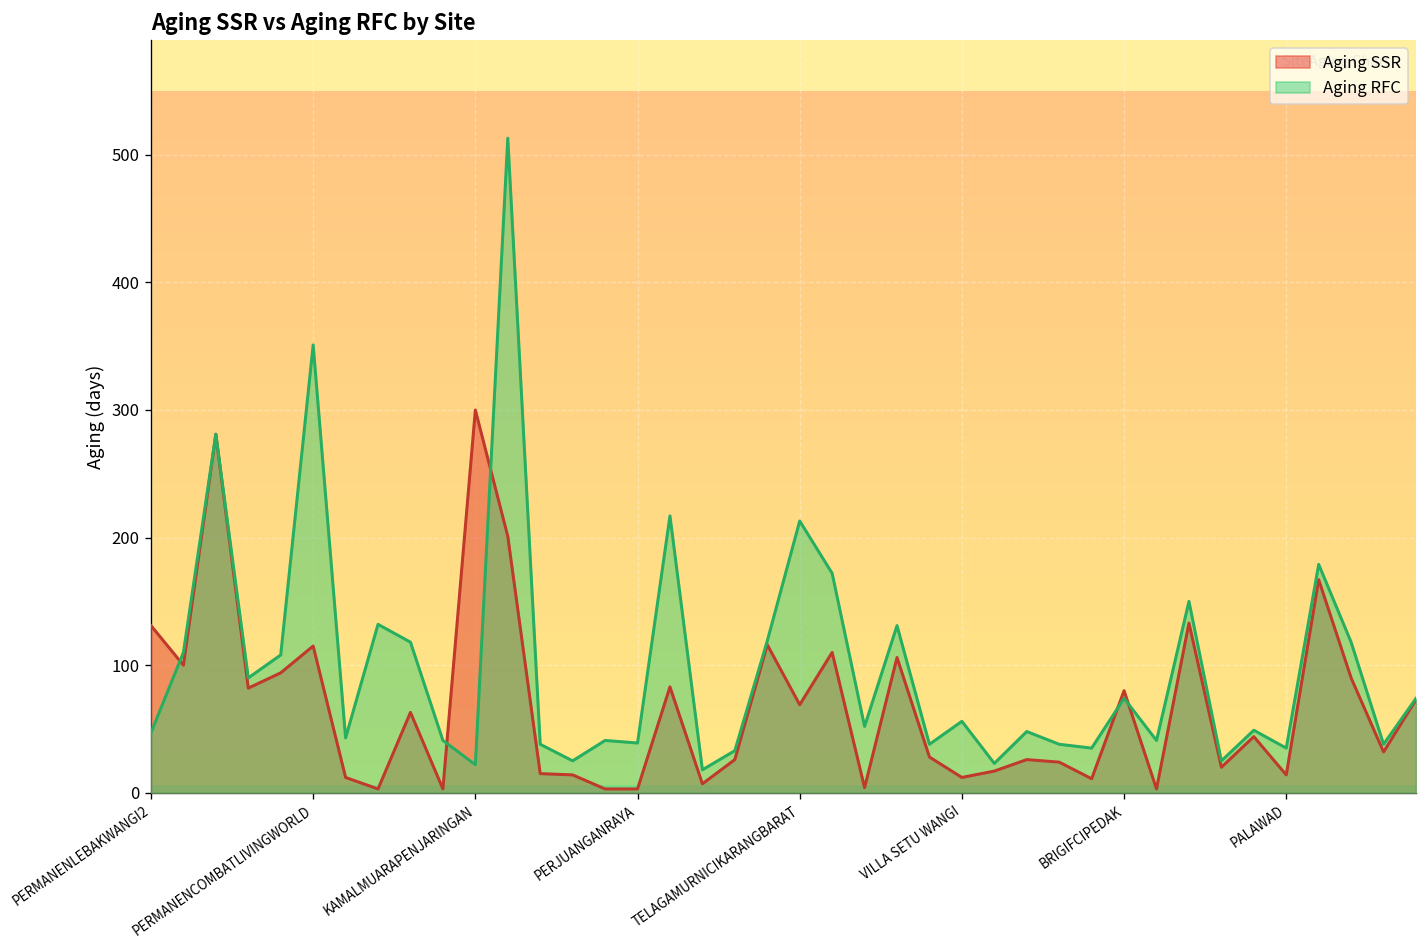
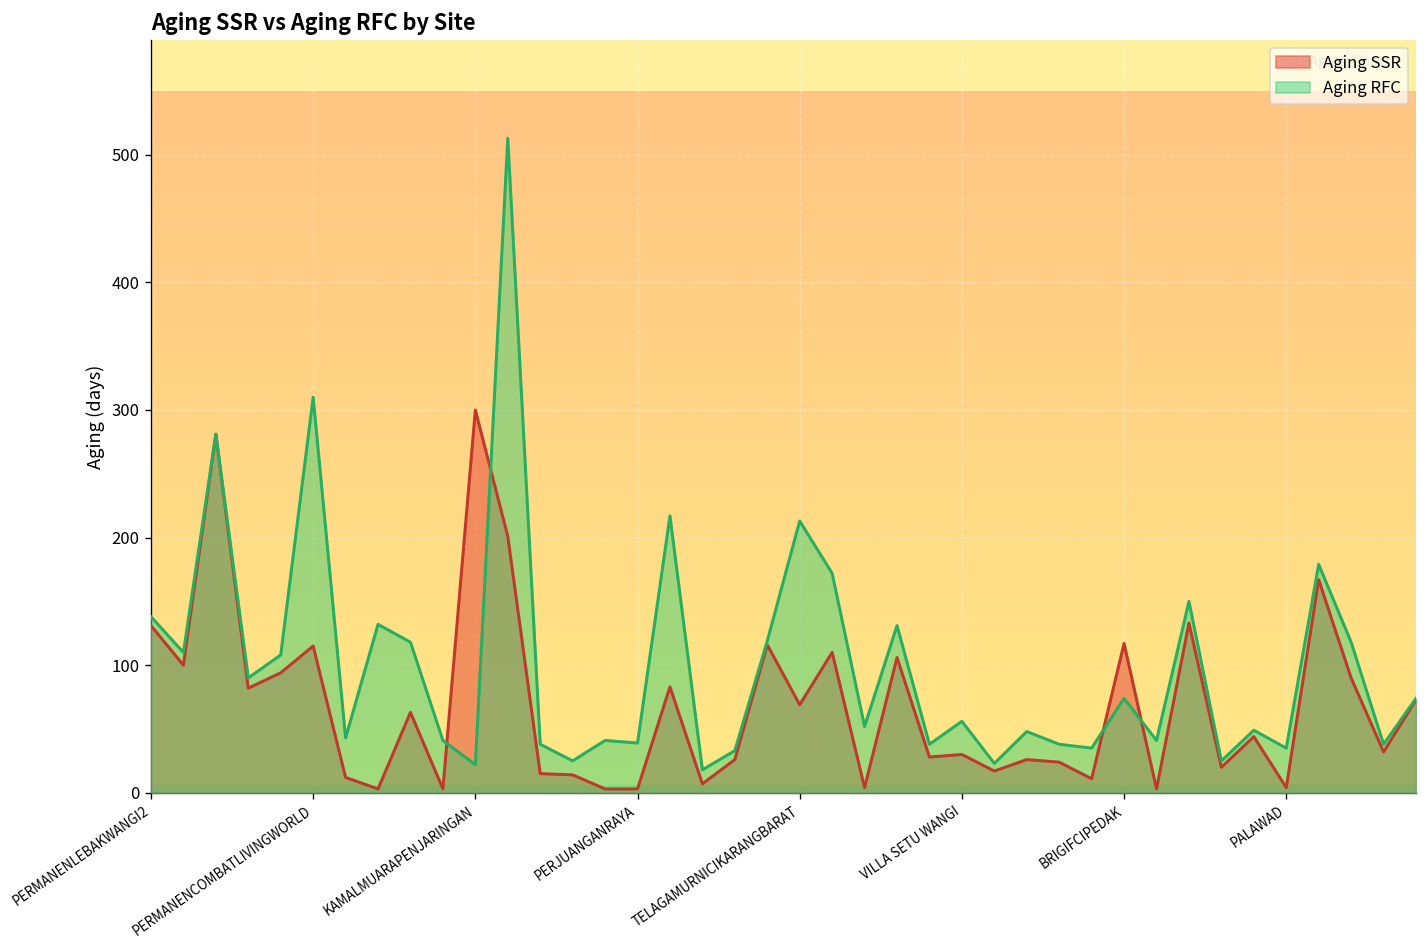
  {
    "Aging SSR": {
      "PERMANENLEBAKWANGI2": 131,
      "PERMANENCOMBATLIVINGWORLD": 115,
      "KAMALMUARAPENJARINGAN": 300,
      "PERJUANGANRAYA": 3,
      "TELAGAMURNICIKARANGBARAT": 69,
-     "VILLA SETU WANGI": 12,
-     "BRIGIFCIPEDAK": 80,
-     "PALAWAD": 14
+     "VILLA SETU WANGI": 30,
+     "BRIGIFCIPEDAK": 117,
+     "PALAWAD": 4
    },
    "Aging RFC": {
-     "PERMANENLEBAKWANGI2": 47,
-     "PERMANENCOMBATLIVINGWORLD": 351,
+     "PERMANENLEBAKWANGI2": 138,
+     "PERMANENCOMBATLIVINGWORLD": 310,
      "KAMALMUARAPENJARINGAN": 22,
      "PERJUANGANRAYA": 39,
      "TELAGAMURNICIKARANGBARAT": 213,
      "VILLA SETU WANGI": 56,
      "BRIGIFCIPEDAK": 74,
      "PALAWAD": 35
    }
  }
